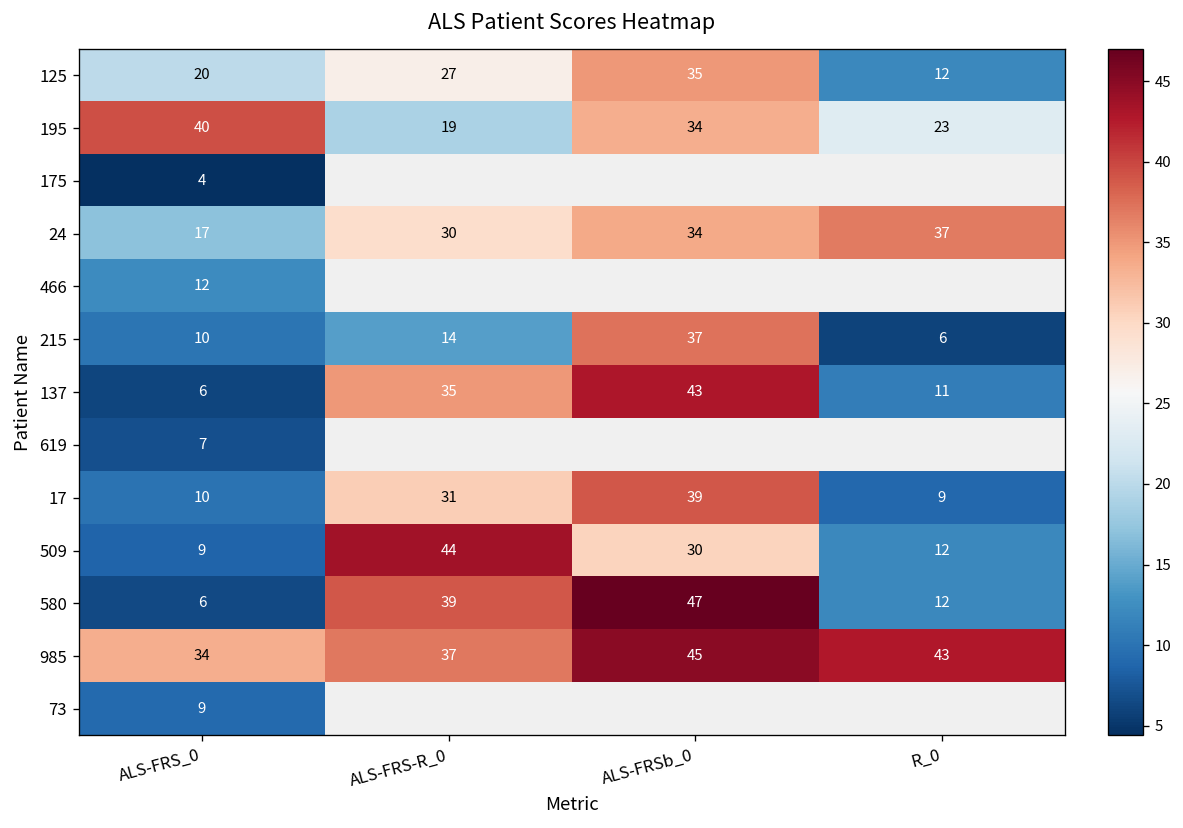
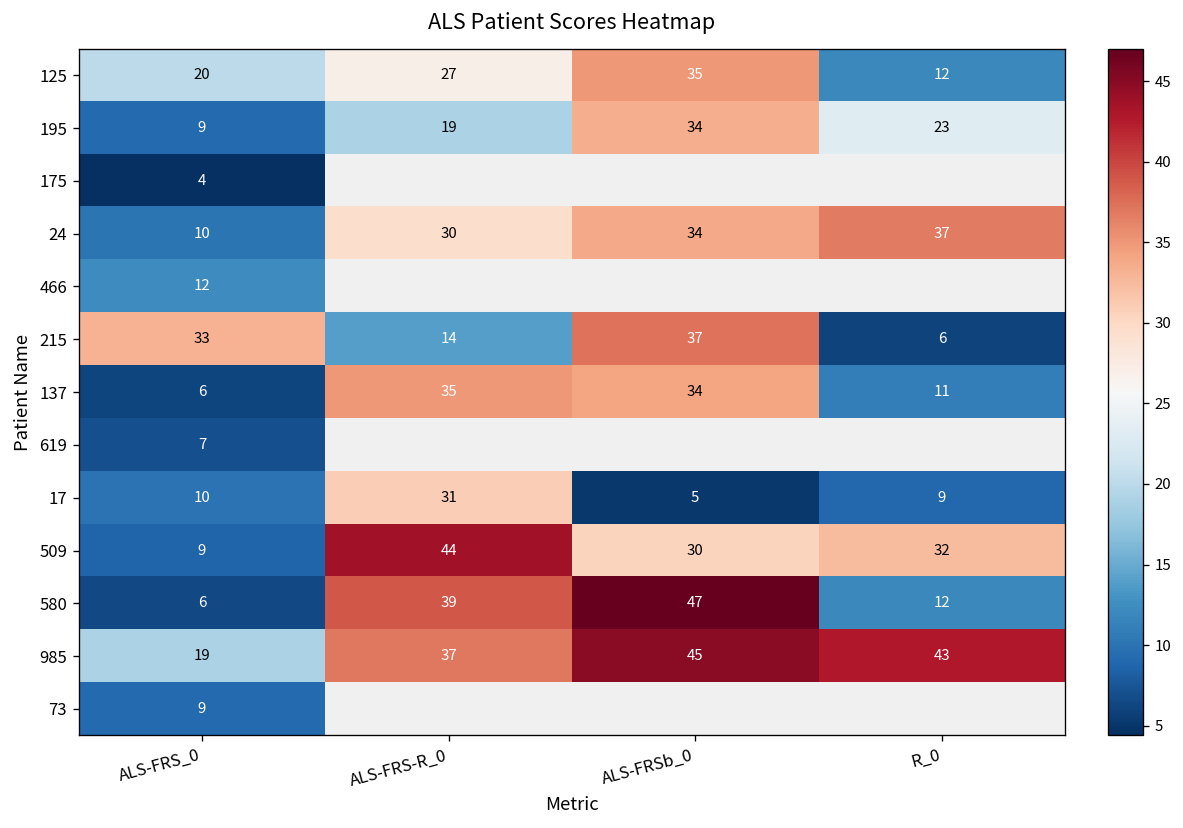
  {
    "125": {
      "ALS-FRS_0": 20,
      "ALS-FRS-R_0": 27,
      "ALS-FRSb_0": 35,
      "R_0": 12
    },
    "195": {
-     "ALS-FRS_0": 40,
+     "ALS-FRS_0": 9,
      "ALS-FRS-R_0": 19,
      "ALS-FRSb_0": 34,
      "R_0": 23
    },
    "175": {
      "ALS-FRS_0": 4
    },
    "24": {
-     "ALS-FRS_0": 17,
+     "ALS-FRS_0": 10,
      "ALS-FRS-R_0": 30,
      "ALS-FRSb_0": 34,
      "R_0": 37
    },
    "466": {
      "ALS-FRS_0": 12
    },
    "215": {
-     "ALS-FRS_0": 10,
+     "ALS-FRS_0": 33,
      "ALS-FRS-R_0": 14,
      "ALS-FRSb_0": 37,
      "R_0": 6
    },
    "137": {
      "ALS-FRS_0": 6,
      "ALS-FRS-R_0": 35,
-     "ALS-FRSb_0": 43,
+     "ALS-FRSb_0": 34,
      "R_0": 11
    },
    "619": {
      "ALS-FRS_0": 7
    },
    "17": {
      "ALS-FRS_0": 10,
      "ALS-FRS-R_0": 31,
-     "ALS-FRSb_0": 39,
+     "ALS-FRSb_0": 5,
      "R_0": 9
    },
    "509": {
      "ALS-FRS_0": 9,
      "ALS-FRS-R_0": 44,
      "ALS-FRSb_0": 30,
-     "R_0": 12
+     "R_0": 32
    },
    "580": {
      "ALS-FRS_0": 6,
      "ALS-FRS-R_0": 39,
      "ALS-FRSb_0": 47,
      "R_0": 12
    },
    "985": {
-     "ALS-FRS_0": 34,
+     "ALS-FRS_0": 19,
      "ALS-FRS-R_0": 37,
      "ALS-FRSb_0": 45,
      "R_0": 43
    },
    "73": {
      "ALS-FRS_0": 9
    }
  }
